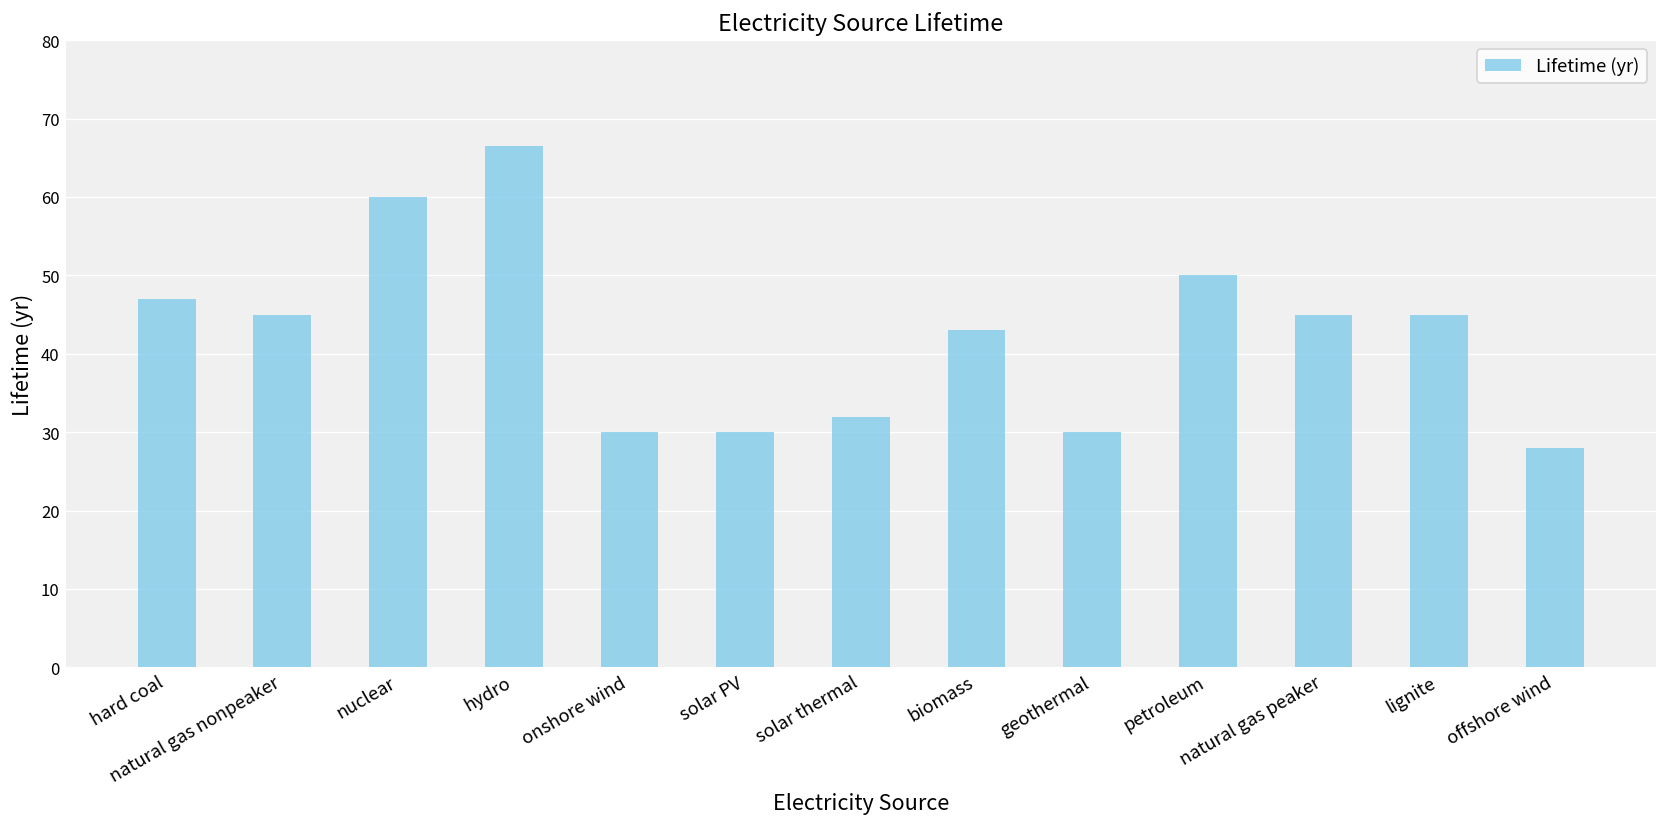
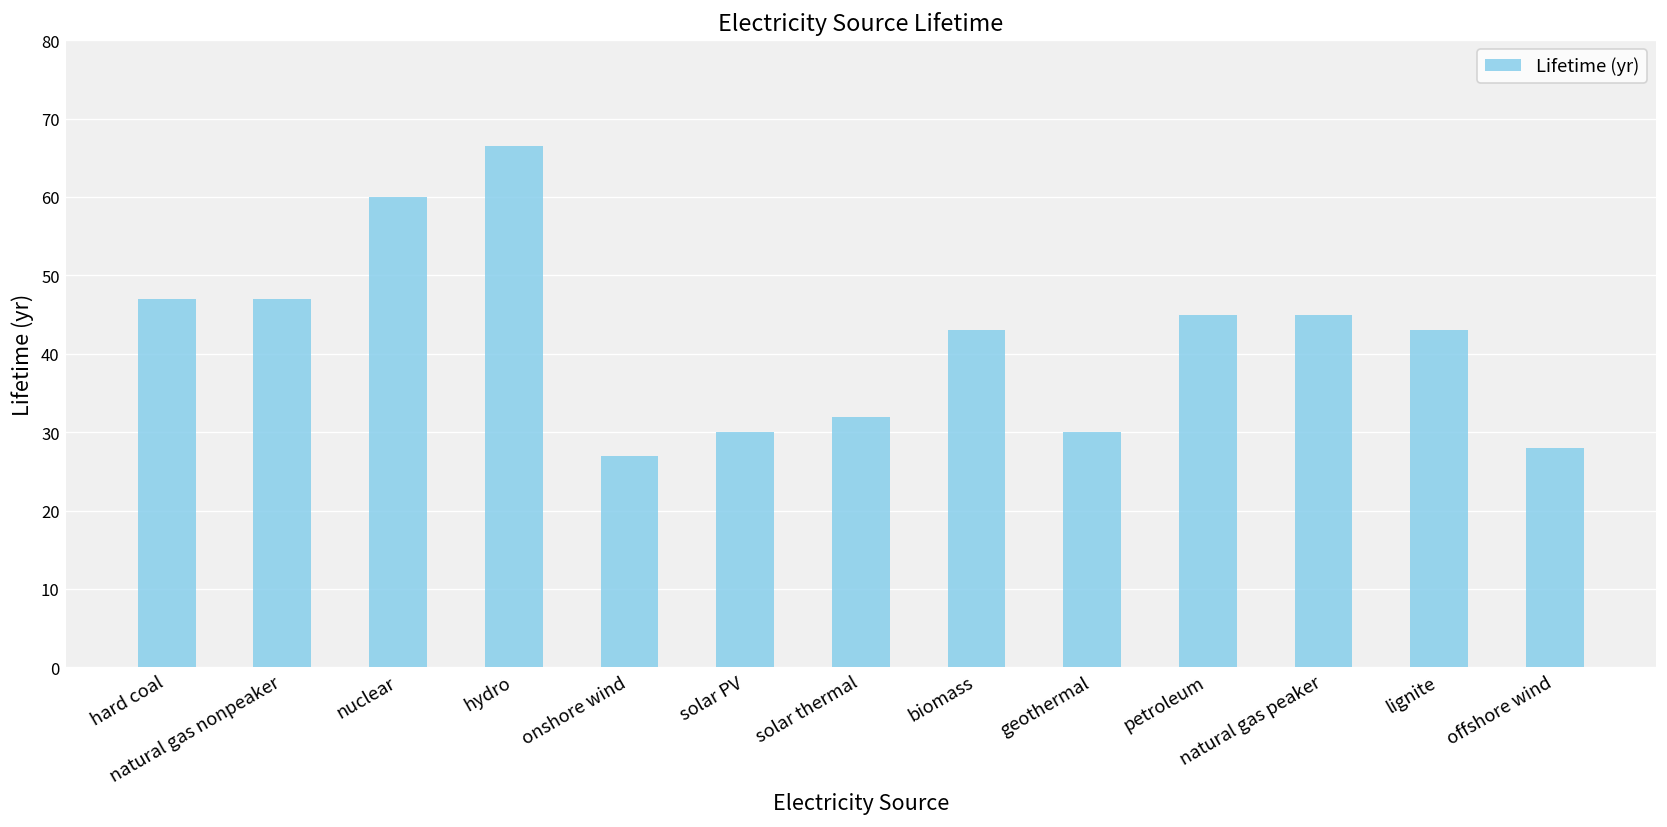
  {
    "hard coal": 47,
-   "natural gas nonpeaker": 45,
+   "natural gas nonpeaker": 47,
    "nuclear": 60,
    "hydro": 66,
-   "onshore wind": 30,
+   "onshore wind": 27,
    "solar PV": 30,
    "solar thermal": 32,
    "biomass": 43,
    "geothermal": 30,
-   "petroleum": 50,
+   "petroleum": 45,
    "natural gas peaker": 45,
-   "lignite": 45,
+   "lignite": 43,
    "offshore wind": 28
  }
